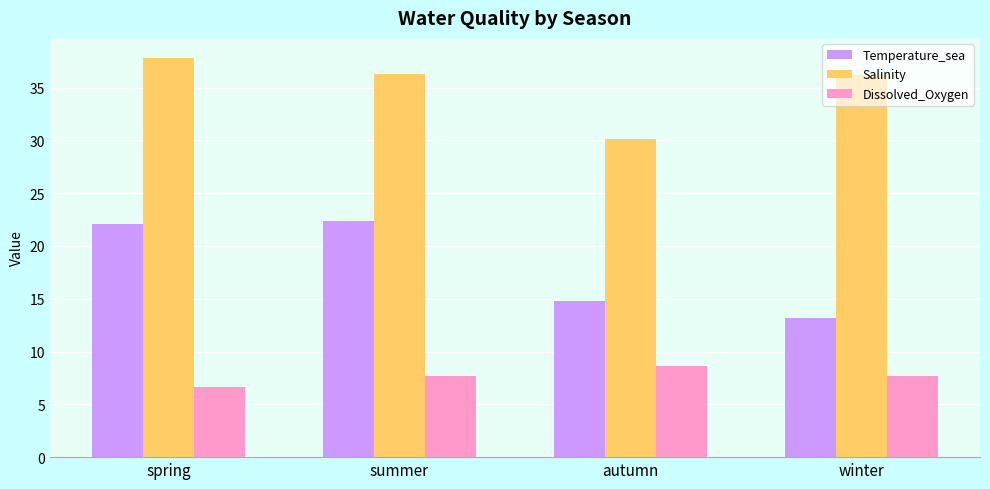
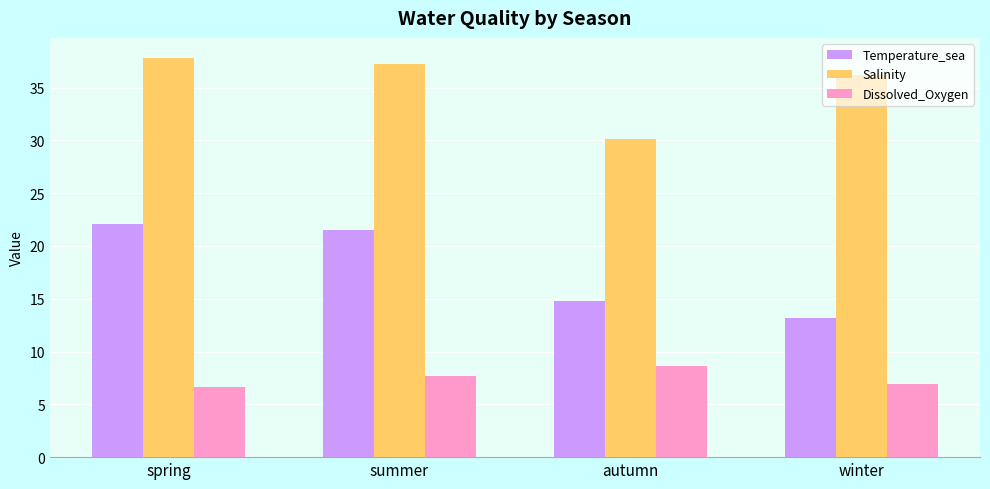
  {
    "Temperature_sea": {
      "spring": 22.1,
-     "summer": 22.3,
+     "summer": 21.5,
      "autumn": 14.8,
      "winter": 13.2
    },
    "Salinity": {
      "spring": 37.8,
-     "summer": 36.3,
+     "summer": 37.3,
      "autumn": 30.1
    },
    "Dissolved_Oxygen": {
      "spring": 6.6,
      "summer": 7.7,
      "autumn": 8.6,
-     "winter": 7.7
+     "winter": 6.9
    }
  }
